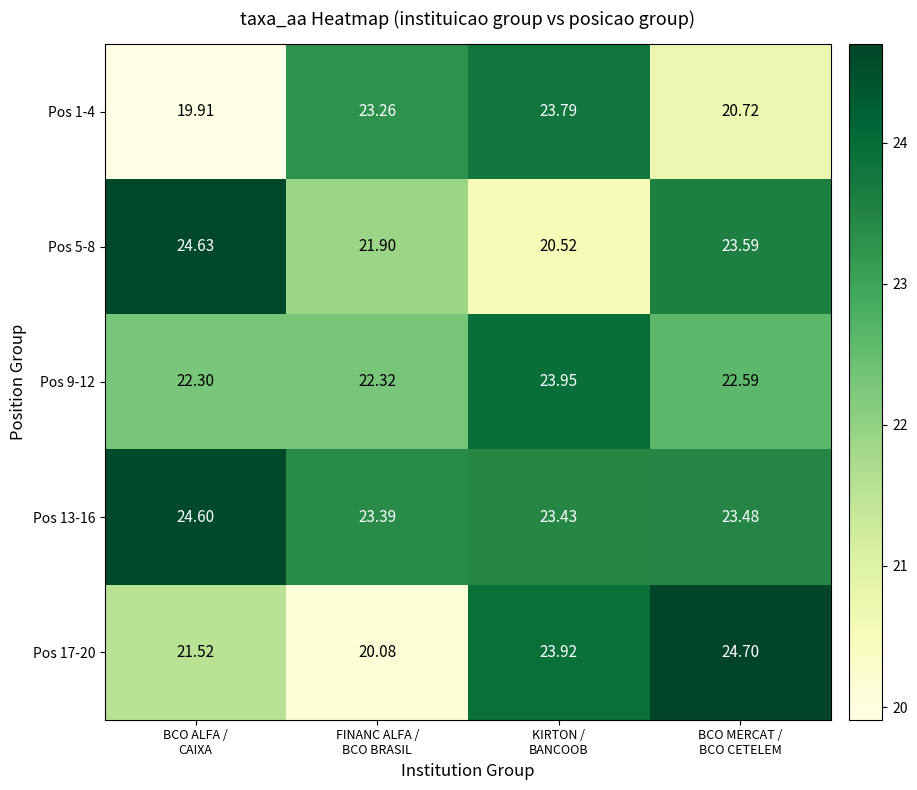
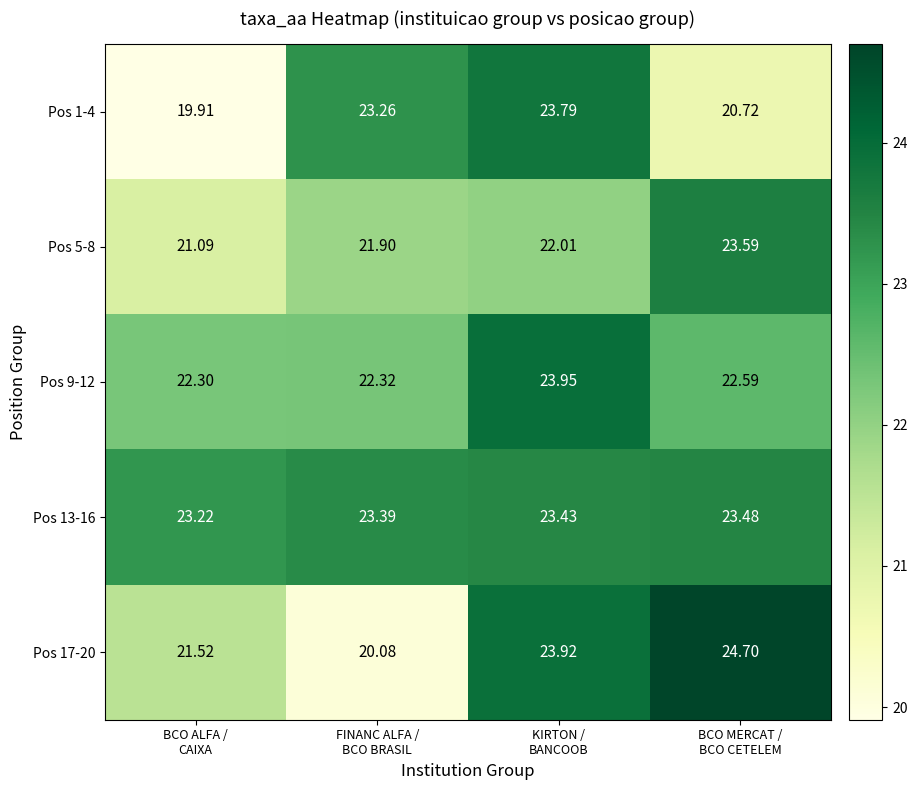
  {
    "Pos 1-4": {
      "BCO ALFA / CAIXA": 19.91,
      "FINANC ALFA / BCO BRASIL": 23.26,
      "KIRTON / BANCOOB": 23.79,
      "BCO MERCAT / BCO CETELEM": 20.72
    },
    "Pos 5-8": {
-     "BCO ALFA / CAIXA": 24.63,
+     "BCO ALFA / CAIXA": 21.09,
      "FINANC ALFA / BCO BRASIL": 21.90,
-     "KIRTON / BANCOOB": 20.52,
+     "KIRTON / BANCOOB": 22.01,
      "BCO MERCAT / BCO CETELEM": 23.59
    },
    "Pos 9-12": {
      "BCO ALFA / CAIXA": 22.30,
      "FINANC ALFA / BCO BRASIL": 22.32,
      "KIRTON / BANCOOB": 23.95,
      "BCO MERCAT / BCO CETELEM": 22.59
    },
    "Pos 13-16": {
-     "BCO ALFA / CAIXA": 24.60,
+     "BCO ALFA / CAIXA": 23.22,
      "FINANC ALFA / BCO BRASIL": 23.39,
      "KIRTON / BANCOOB": 23.43,
      "BCO MERCAT / BCO CETELEM": 23.48
    },
    "Pos 17-20": {
      "BCO ALFA / CAIXA": 21.52,
      "FINANC ALFA / BCO BRASIL": 20.08,
      "KIRTON / BANCOOB": 23.92,
      "BCO MERCAT / BCO CETELEM": 24.70
    }
  }
